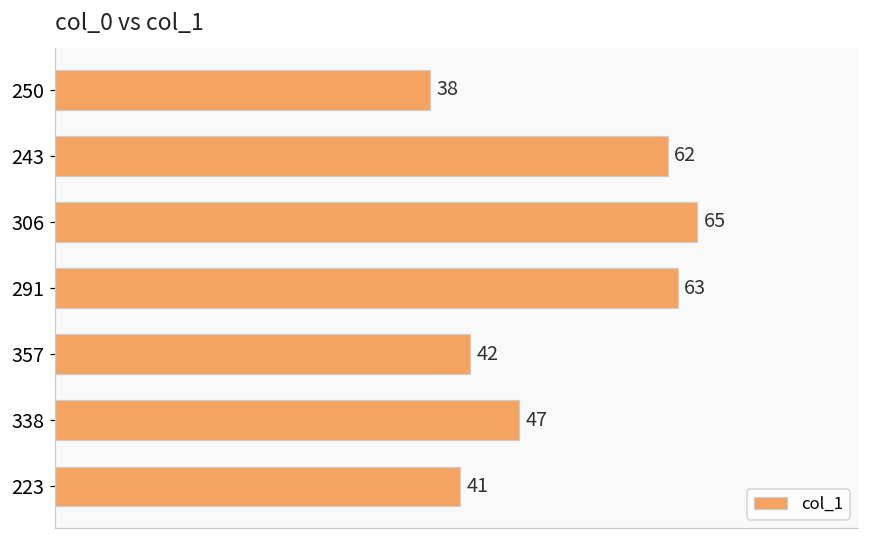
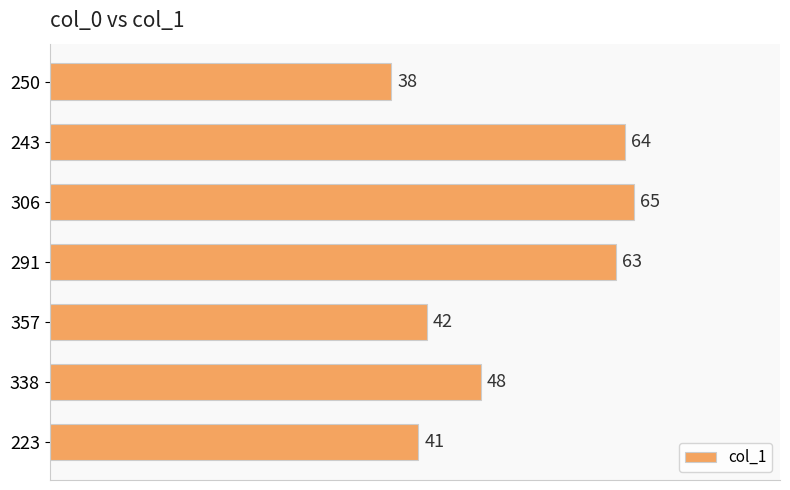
  {
    "250": 38,
-   "243": 62,
+   "243": 64,
    "306": 65,
    "291": 63,
    "357": 42,
-   "338": 47,
+   "338": 48,
    "223": 41
  }
